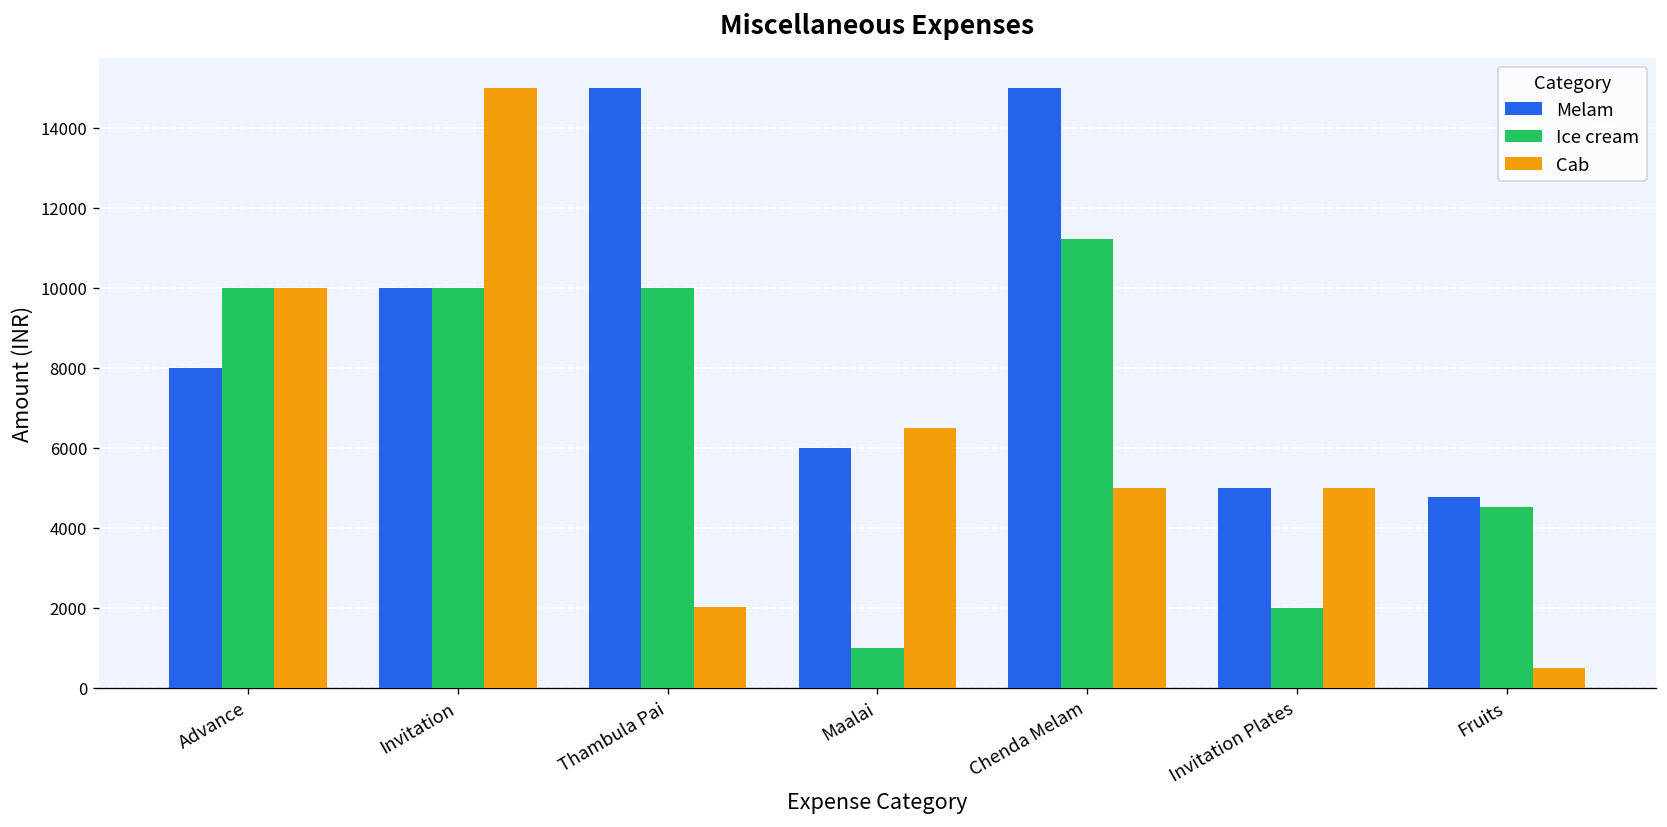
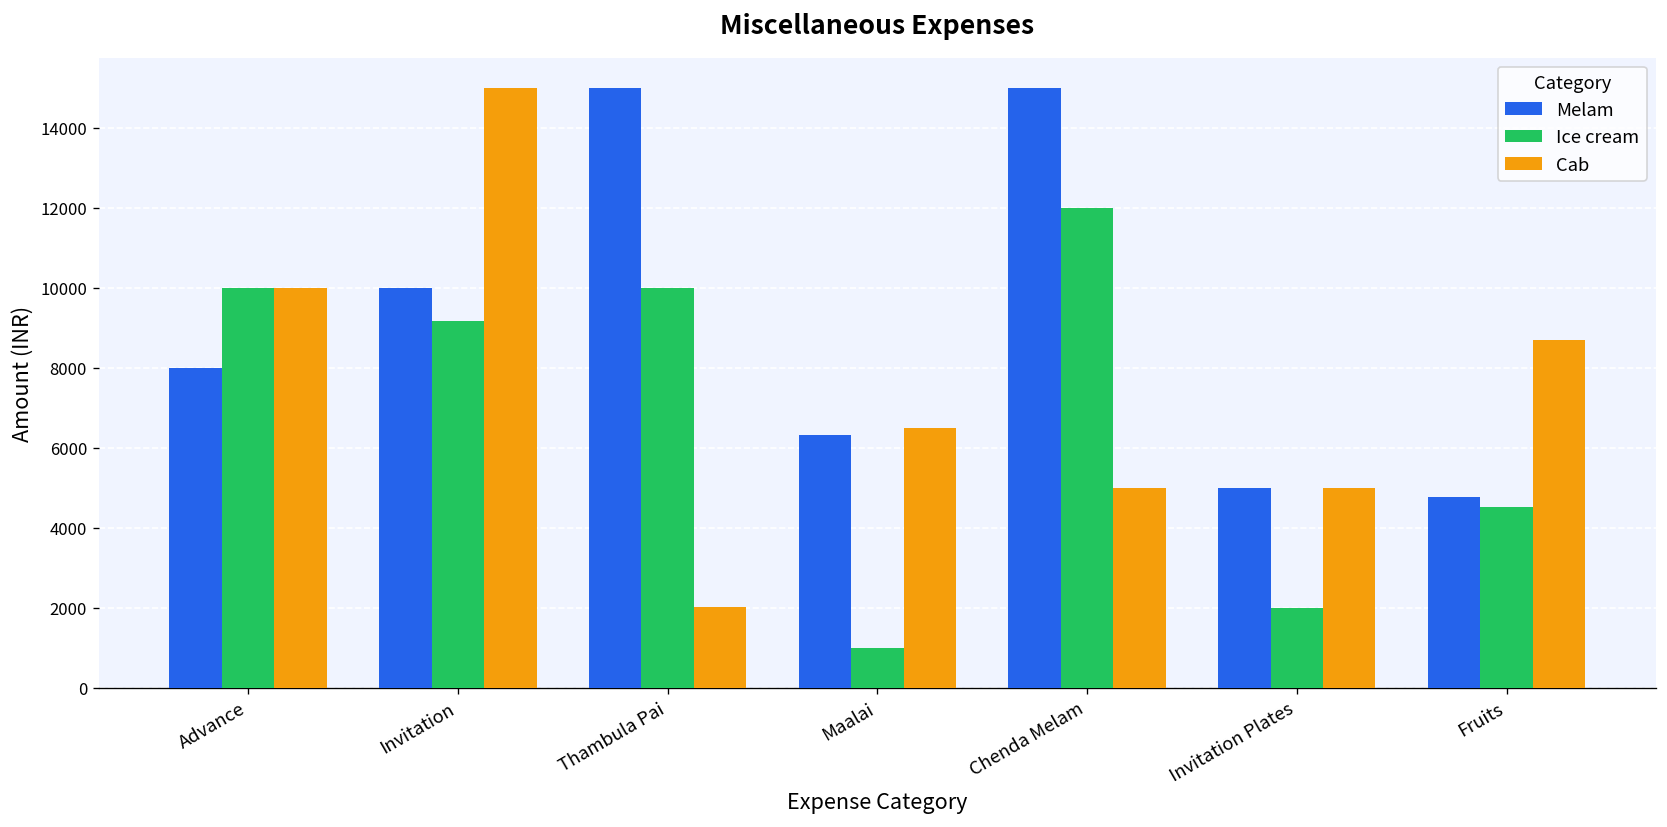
  {
    "Melam": {
      "Advance": 8000,
      "Invitation": 10000,
      "Thambula Pai": 15000,
-     "Maalai": 6000,
+     "Maalai": 6300,
      "Chenda Melam": 15000,
      "Invitation Plates": 5000,
      "Fruits": 4800
    },
    "Ice cream": {
      "Advance": 10000,
-     "Invitation": 10000,
+     "Invitation": 9200,
      "Thambula Pai": 10000,
      "Maalai": 1000,
-     "Chenda Melam": 11200,
+     "Chenda Melam": 12000,
      "Invitation Plates": 2000,
      "Fruits": 4500
    },
    "Cab": {
      "Advance": 10000,
      "Invitation": 15000,
      "Thambula Pai": 2000,
      "Maalai": 6500,
      "Chenda Melam": 5000,
      "Invitation Plates": 5000,
-     "Fruits": 500
+     "Fruits": 8700
    }
  }
